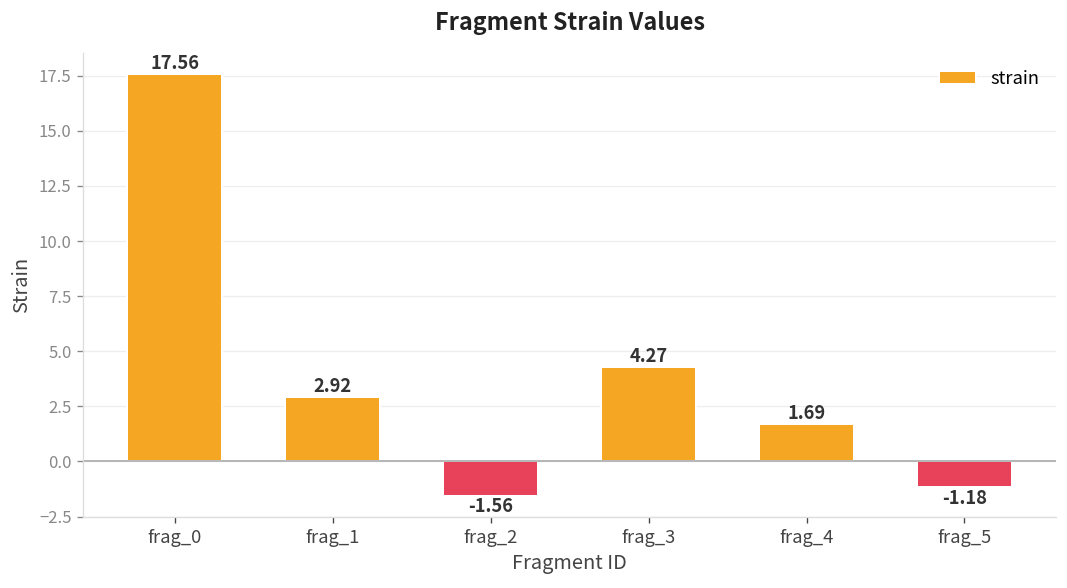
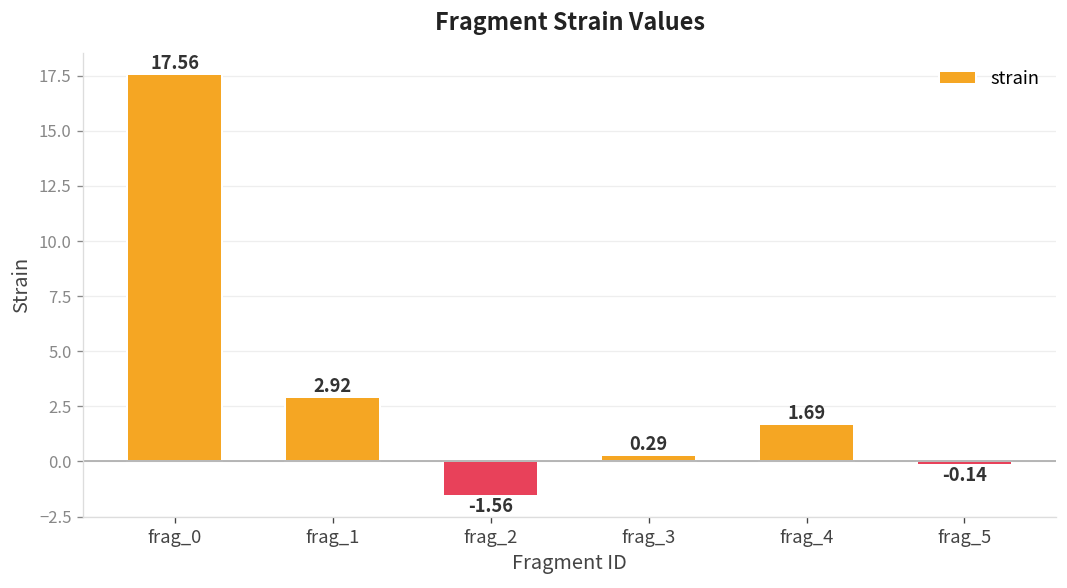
  {
    "frag_0": 17.56,
    "frag_1": 2.92,
    "frag_2": -1.56,
-   "frag_3": 4.27,
+   "frag_3": 0.29,
    "frag_4": 1.69,
-   "frag_5": -1.18
+   "frag_5": -0.14
  }
